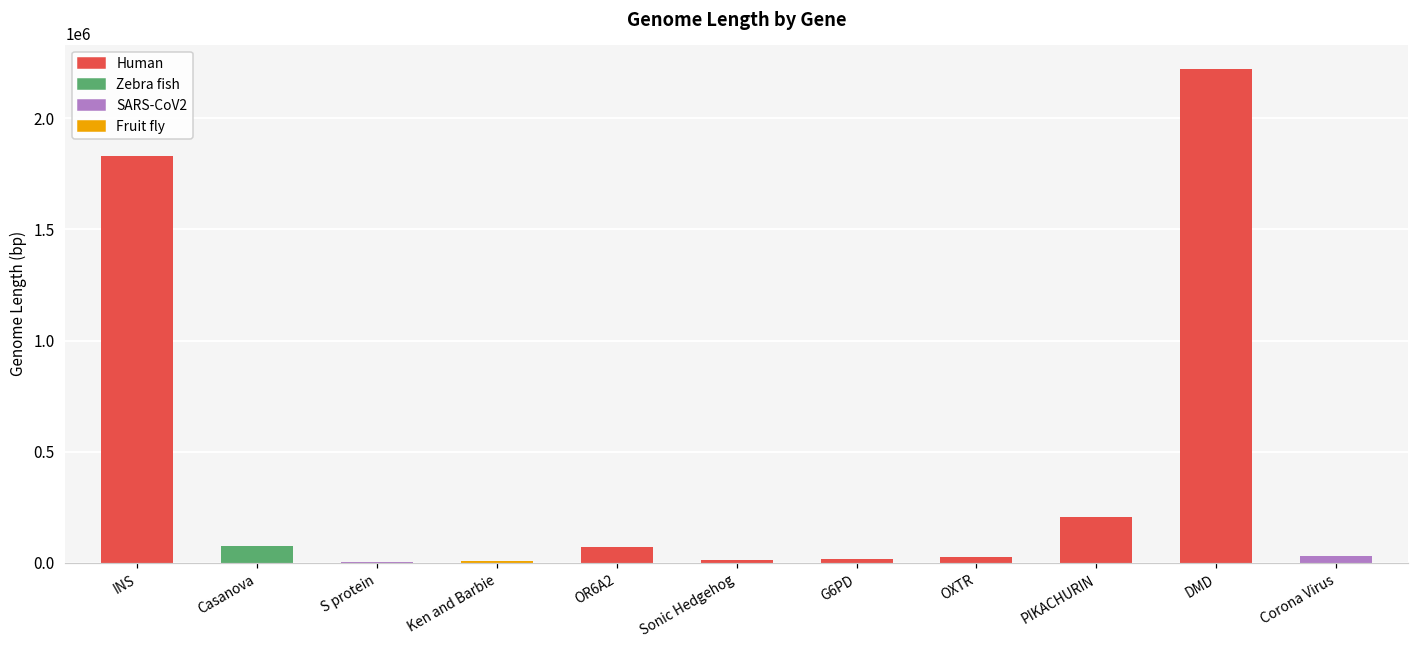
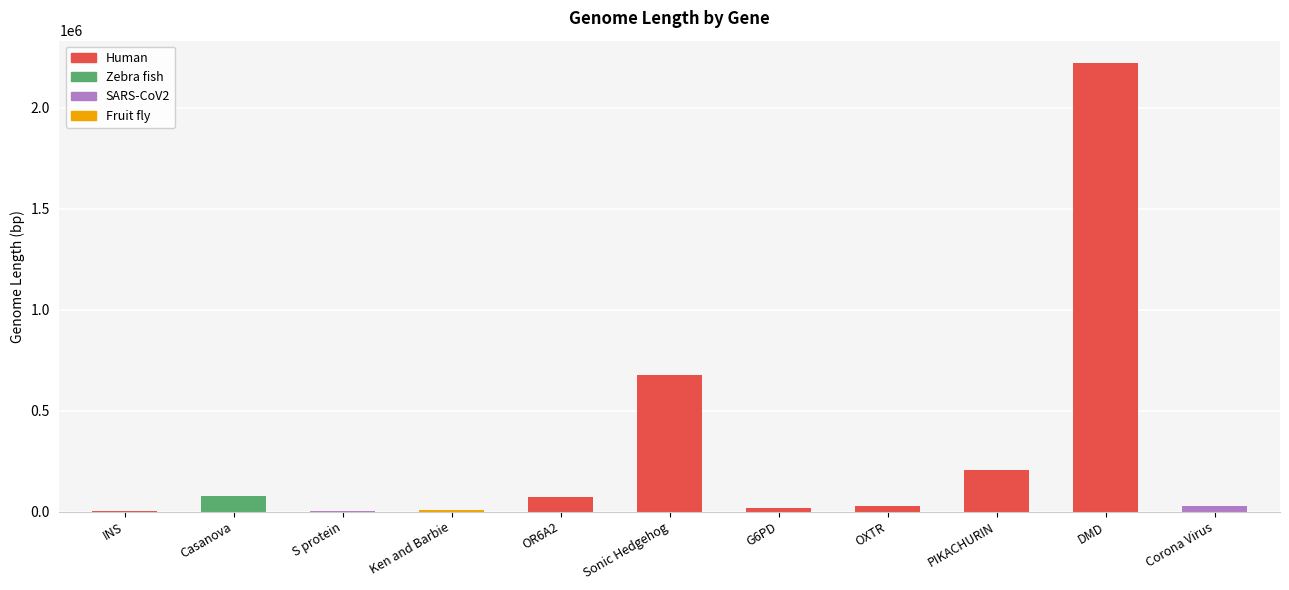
  {
-   "INS": 1830000,
+   "INS": 0,
    "Casanova": 80000,
    "OR6A2": 70000,
-   "Sonic Hedgehog": 10000,
+   "Sonic Hedgehog": 680000,
    "G6PD": 20000,
    "OXTR": 30000,
    "PIKACHURIN": 210000,
    "DMD": 2220000,
    "Corona Virus": 30000
  }
